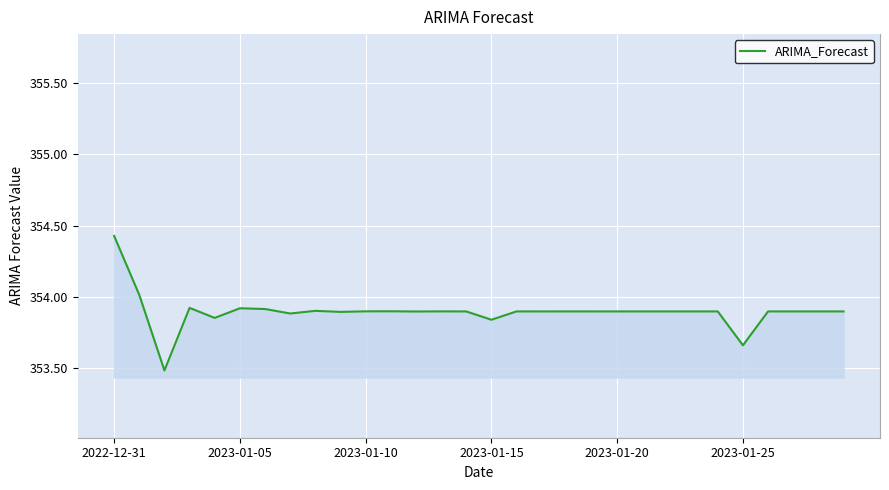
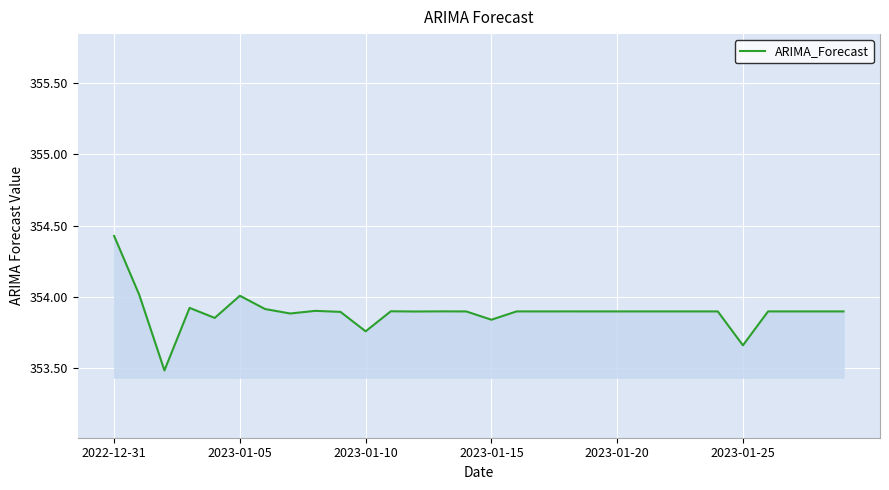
  {
    "2022-12-31": 354.43,
-   "2023-01-05": 353.92,
-   "2023-01-10": 353.90,
+   "2023-01-05": 354.01,
+   "2023-01-10": 353.76,
    "2023-01-15": 353.84,
    "2023-01-20": 353.90,
    "2023-01-25": 353.66
  }
